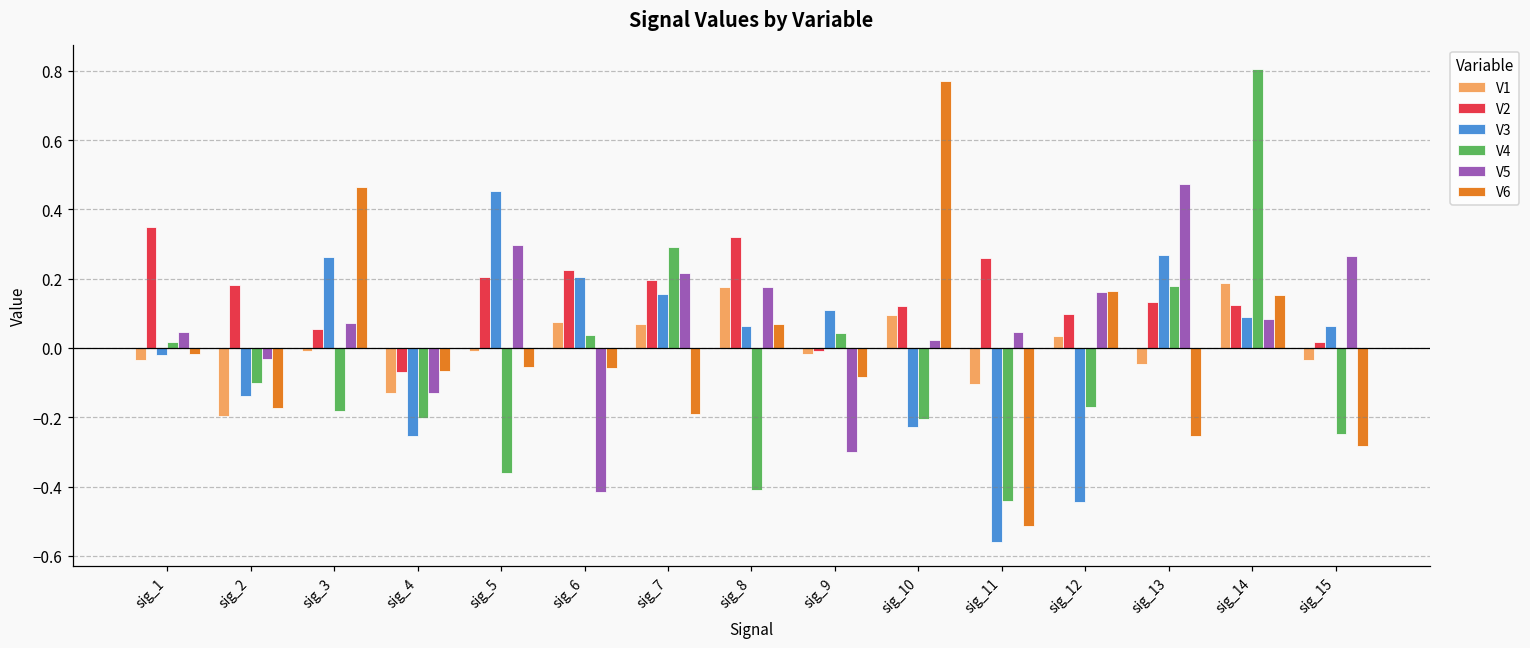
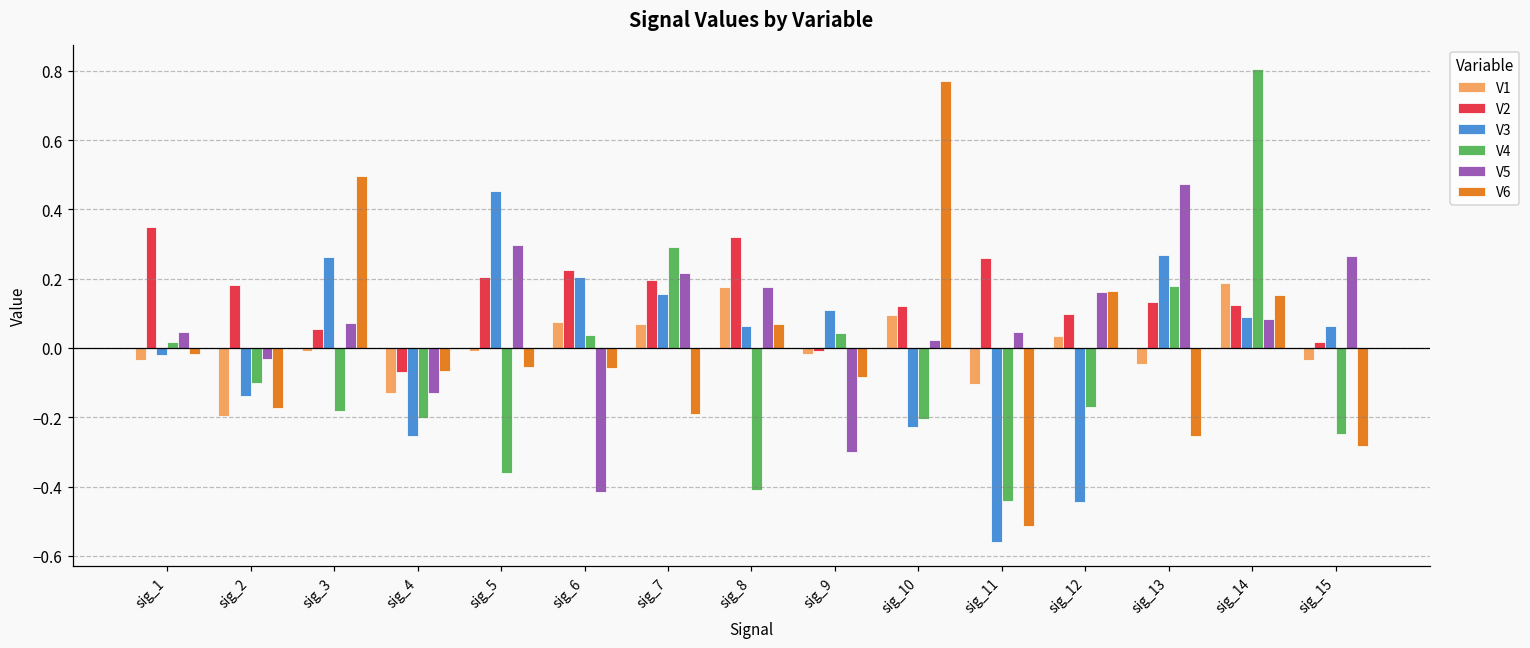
  {
    "V1": {
      "sig_1": -0.03,
      "sig_2": -0.20,
      "sig_3": -0.01,
      "sig_4": -0.13,
      "sig_5": -0.01,
      "sig_6": 0.08,
      "sig_7": 0.07,
      "sig_8": 0.18,
      "sig_9": -0.02,
      "sig_10": 0.10,
      "sig_11": -0.10,
      "sig_12": 0.03,
      "sig_13": -0.05,
      "sig_14": 0.19,
      "sig_15": -0.04
    },
    "V2": {
      "sig_1": 0.35,
      "sig_2": 0.18,
      "sig_3": 0.06,
      "sig_4": -0.07,
      "sig_5": 0.21,
      "sig_6": 0.23,
      "sig_7": 0.19,
      "sig_8": 0.32,
      "sig_10": 0.12,
      "sig_11": 0.26,
      "sig_12": 0.10,
      "sig_13": 0.13,
      "sig_14": 0.12,
      "sig_15": 0.02
    },
    "V3": {
      "sig_1": -0.02,
      "sig_2": -0.14,
      "sig_3": 0.26,
      "sig_4": -0.26,
      "sig_5": 0.45,
      "sig_6": 0.20,
      "sig_7": 0.16,
      "sig_8": 0.06,
      "sig_9": 0.11,
      "sig_10": -0.23,
      "sig_11": -0.56,
      "sig_12": -0.45,
      "sig_13": 0.27,
      "sig_14": 0.09,
      "sig_15": 0.06
    },
    "V4": {
      "sig_1": 0.02,
      "sig_2": -0.10,
      "sig_3": -0.18,
      "sig_4": -0.20,
      "sig_5": -0.36,
      "sig_6": 0.04,
      "sig_7": 0.29,
      "sig_8": -0.41,
      "sig_9": 0.04,
      "sig_10": -0.20,
      "sig_11": -0.44,
      "sig_12": -0.17,
      "sig_13": 0.18,
      "sig_14": 0.81,
      "sig_15": -0.25
    },
    "V5": {
      "sig_1": 0.05,
      "sig_2": -0.03,
      "sig_3": 0.07,
      "sig_4": -0.13,
      "sig_5": 0.30,
      "sig_6": -0.41,
      "sig_7": 0.22,
      "sig_8": 0.18,
      "sig_9": -0.30,
      "sig_10": 0.02,
      "sig_11": 0.05,
      "sig_12": 0.16,
      "sig_13": 0.47,
      "sig_14": 0.08,
      "sig_15": 0.27
    },
    "V6": {
      "sig_1": -0.02,
      "sig_2": -0.17,
-     "sig_3": 0.46,
+     "sig_3": 0.50,
      "sig_4": -0.07,
      "sig_5": -0.05,
      "sig_6": -0.06,
      "sig_7": -0.19,
      "sig_8": 0.07,
      "sig_9": -0.08,
      "sig_10": 0.77,
      "sig_11": -0.51,
      "sig_12": 0.16,
      "sig_13": -0.25,
      "sig_14": 0.15,
      "sig_15": -0.28
    }
  }
